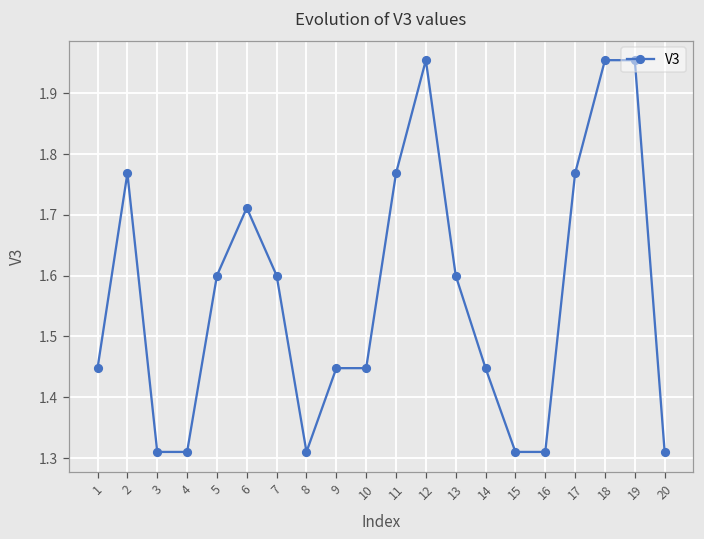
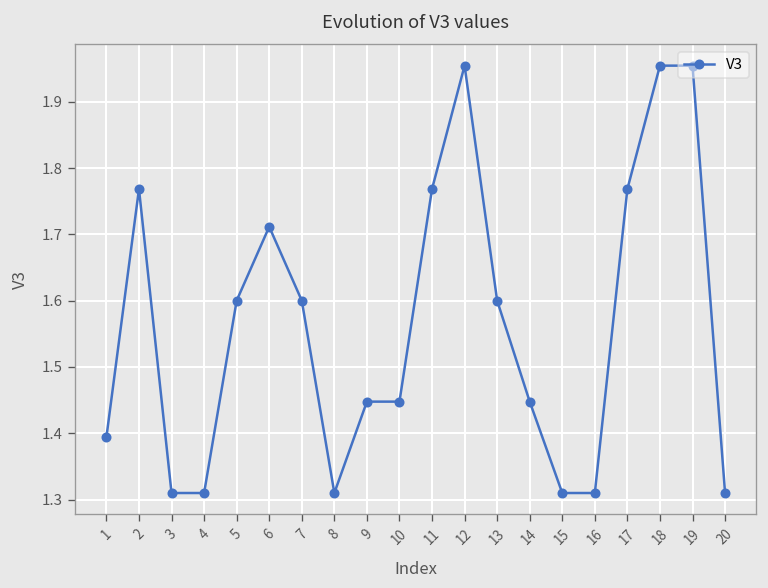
  {
-   "1": 1.45,
+   "1": 1.39,
    "2": 1.77,
    "3": 1.31,
    "4": 1.31,
    "5": 1.60,
    "6": 1.71,
    "7": 1.60,
    "8": 1.31,
    "9": 1.45,
    "10": 1.45,
    "11": 1.77,
    "12": 1.95,
    "13": 1.60,
    "14": 1.45,
    "15": 1.31,
    "16": 1.31,
    "17": 1.77,
    "18": 1.95,
    "20": 1.31
  }
